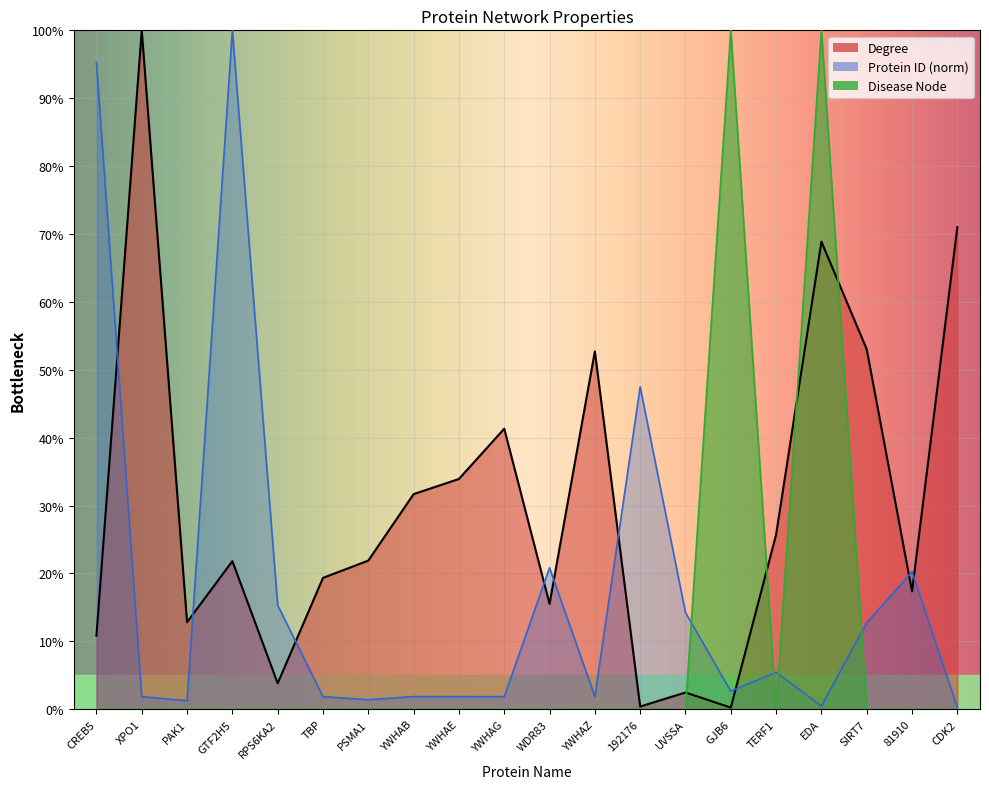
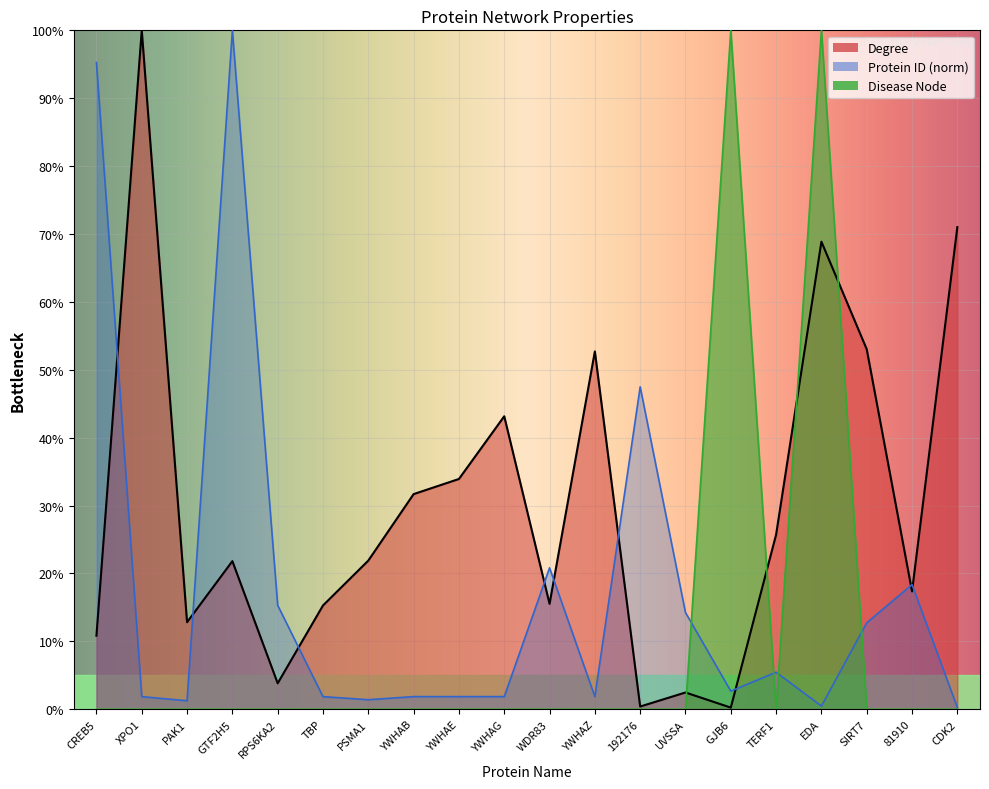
  {
    "Degree": {
      "CREB5": "11%",
      "XPO1": "100%",
      "PAK1": "13%",
      "GTF2H5": "22%",
-     "TBP": "19%",
+     "TBP": "15%",
      "PSMA1": "22%",
      "YWHAB": "32%",
      "YWHAE": "34%",
-     "YWHAG": "41%",
+     "YWHAG": "43%",
      "WDR83": "16%",
      "YWHAZ": "53%",
      "TERF1": "26%",
      "EDA": "69%",
      "SIRT7": "53%",
      "81910": "17%",
      "CDK2": "71%"
    },
    "Protein ID (norm)": {
      "CREB5": "95%",
      "GTF2H5": "100%",
      "RPS6KA2": "15%",
      "WDR83": "21%",
      "192176": "47%",
      "UVSSA": "14%",
      "TERF1": "5%",
      "SIRT7": "13%",
-     "81910": "20%"
+     "81910": "18%"
    },
    "Disease Node": {
      "GJB6": "100%",
      "EDA": "100%"
    }
  }
